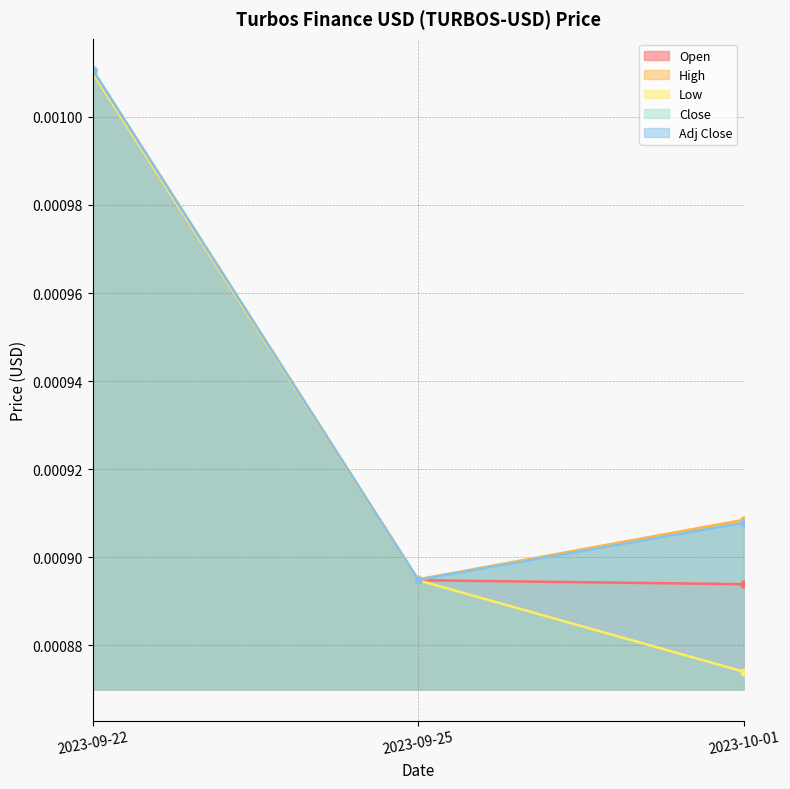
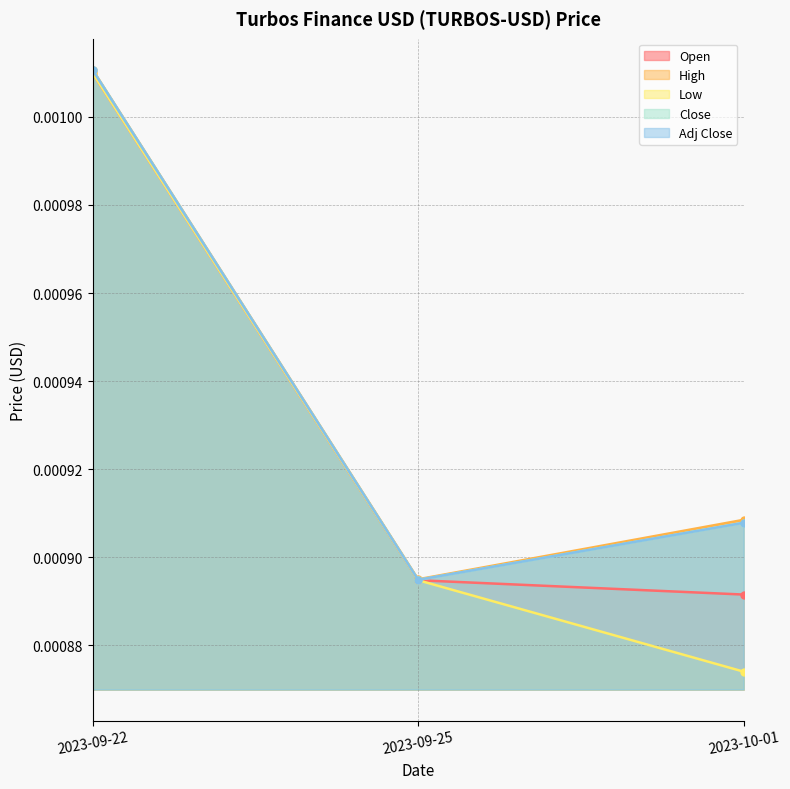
  {
    "Open": {
-     "2023-10-01": 0.000894
+     "2023-10-01": 0.000892
    },
    "Adj Close": {
      "2023-10-01": 0.000908
    }
  }
